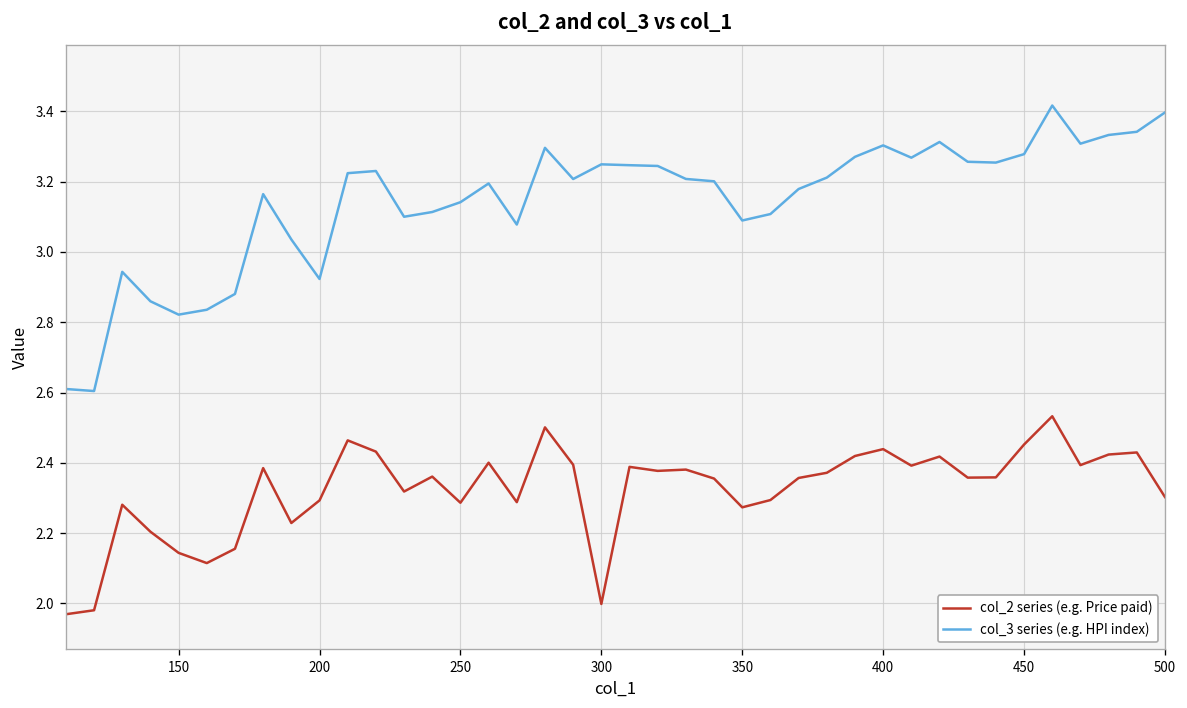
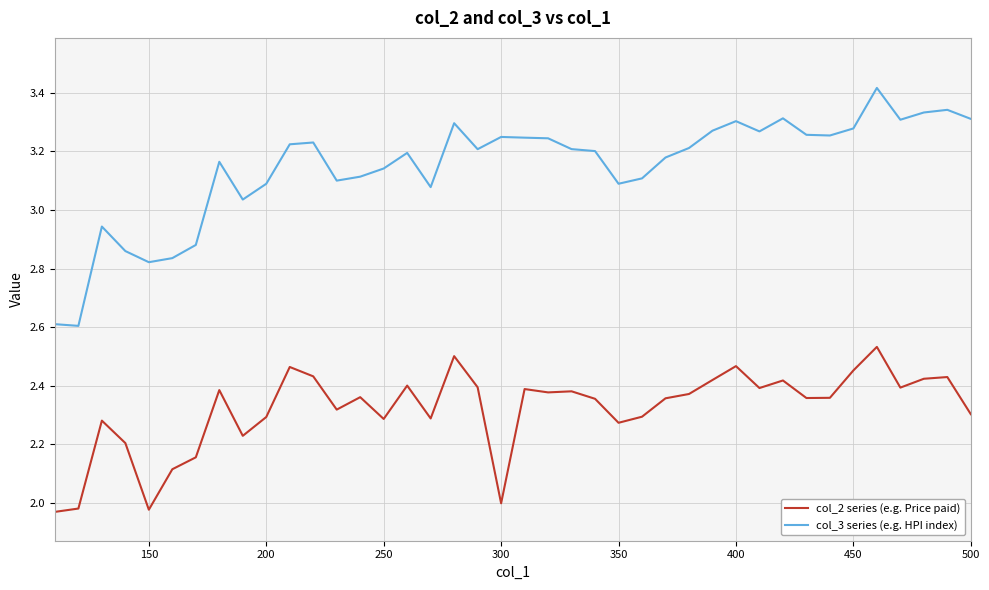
  {
    "col_2 series (e.g. Price paid)": {
-     "150": 2.14,
+     "150": 1.98,
      "200": 2.29,
      "250": 2.29,
      "300": 2.00,
      "350": 2.27,
-     "400": 2.44,
+     "400": 2.47,
      "450": 2.45,
      "500": 2.30
    },
    "col_3 series (e.g. HPI index)": {
      "150": 2.82,
-     "200": 2.92,
+     "200": 3.09,
      "250": 3.14,
      "300": 3.25,
      "350": 3.09,
      "400": 3.30,
      "450": 3.28,
-     "500": 3.40
+     "500": 3.31
    }
  }
